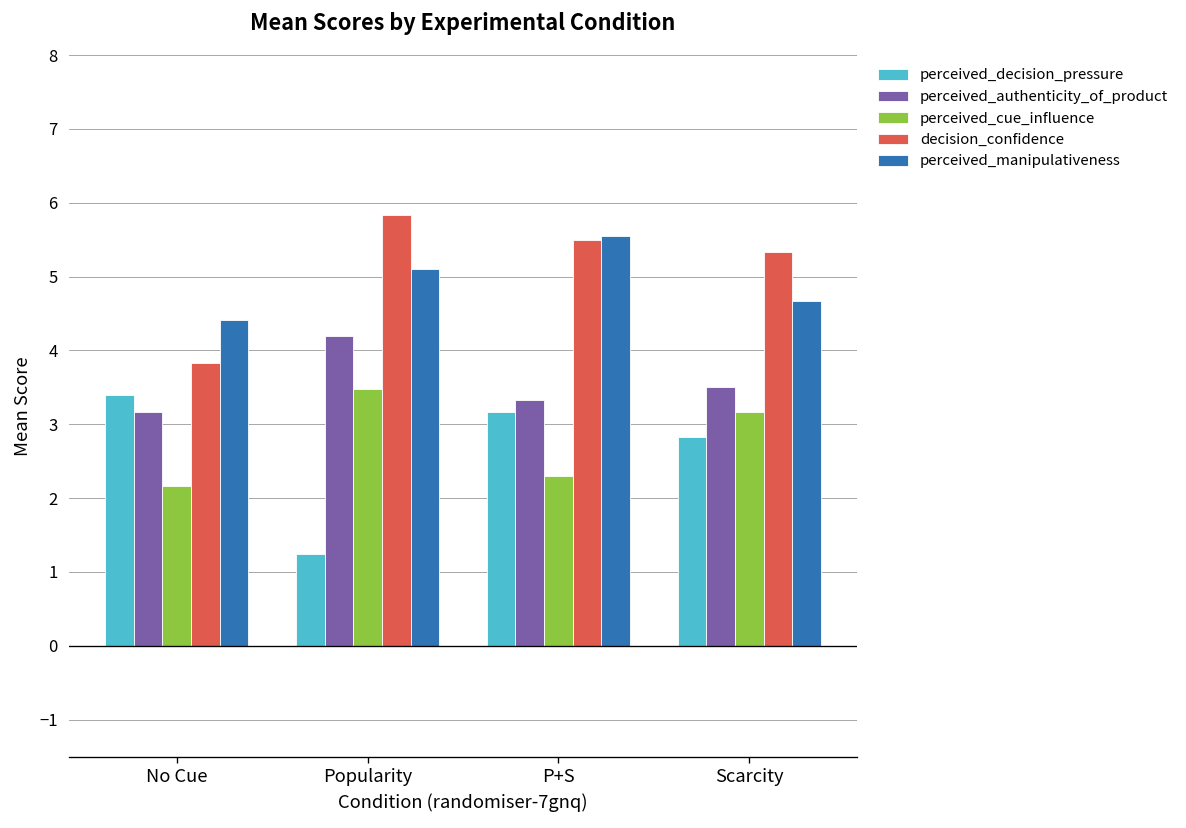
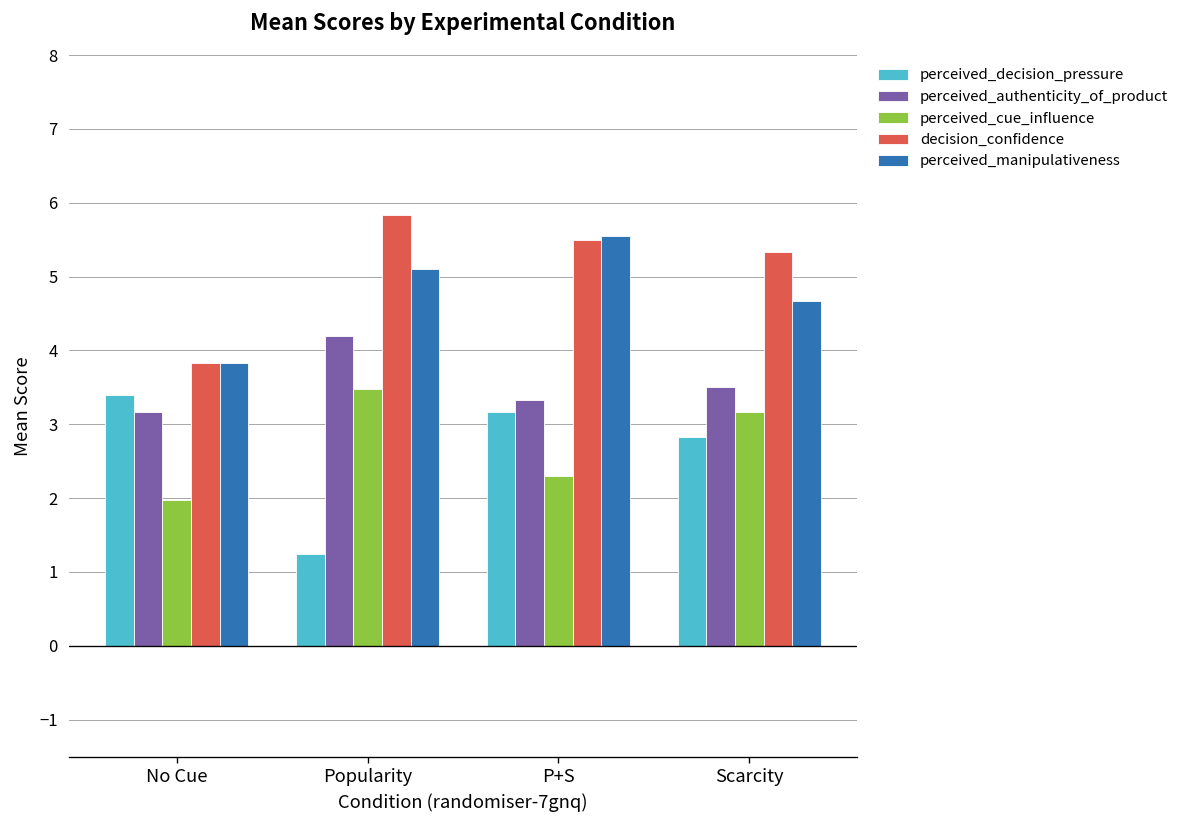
  {
    "perceived_decision_pressure": {
      "No Cue": 3.4,
      "Popularity": 1.3,
      "P+S": 3.2,
      "Scarcity": 2.8
    },
    "perceived_authenticity_of_product": {
      "No Cue": 3.2,
      "Popularity": 4.2,
      "P+S": 3.3,
      "Scarcity": 3.5
    },
    "perceived_cue_influence": {
-     "No Cue": 2.2,
+     "No Cue": 2.0,
      "Popularity": 3.5,
      "P+S": 2.3,
      "Scarcity": 3.2
    },
    "decision_confidence": {
      "No Cue": 3.8,
      "Popularity": 5.8,
      "P+S": 5.5,
      "Scarcity": 5.3
    },
    "perceived_manipulativeness": {
-     "No Cue": 4.4,
+     "No Cue": 3.8,
      "Popularity": 5.1,
      "P+S": 5.6,
      "Scarcity": 4.7
    }
  }
